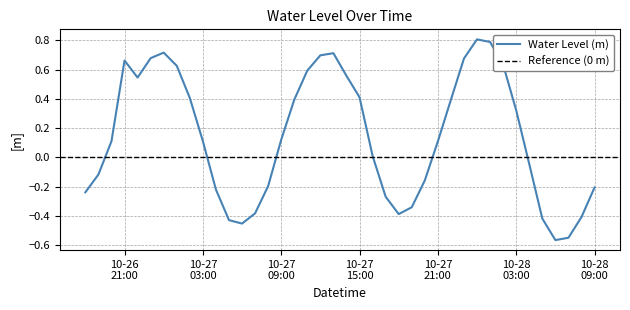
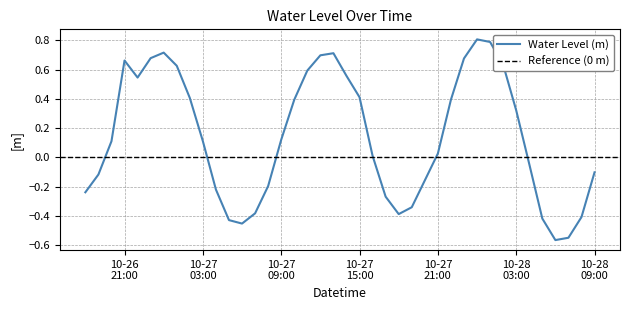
  {
    "10-26 21:00": 0.66,
    "10-27 03:00": 0.11,
    "10-27 09:00": 0.12,
    "10-27 15:00": 0.41,
-   "10-27 21:00": 0.11,
+   "10-27 21:00": 0.03,
    "10-28 03:00": 0.32,
-   "10-28 09:00": -0.21
+   "10-28 09:00": -0.10
  }
